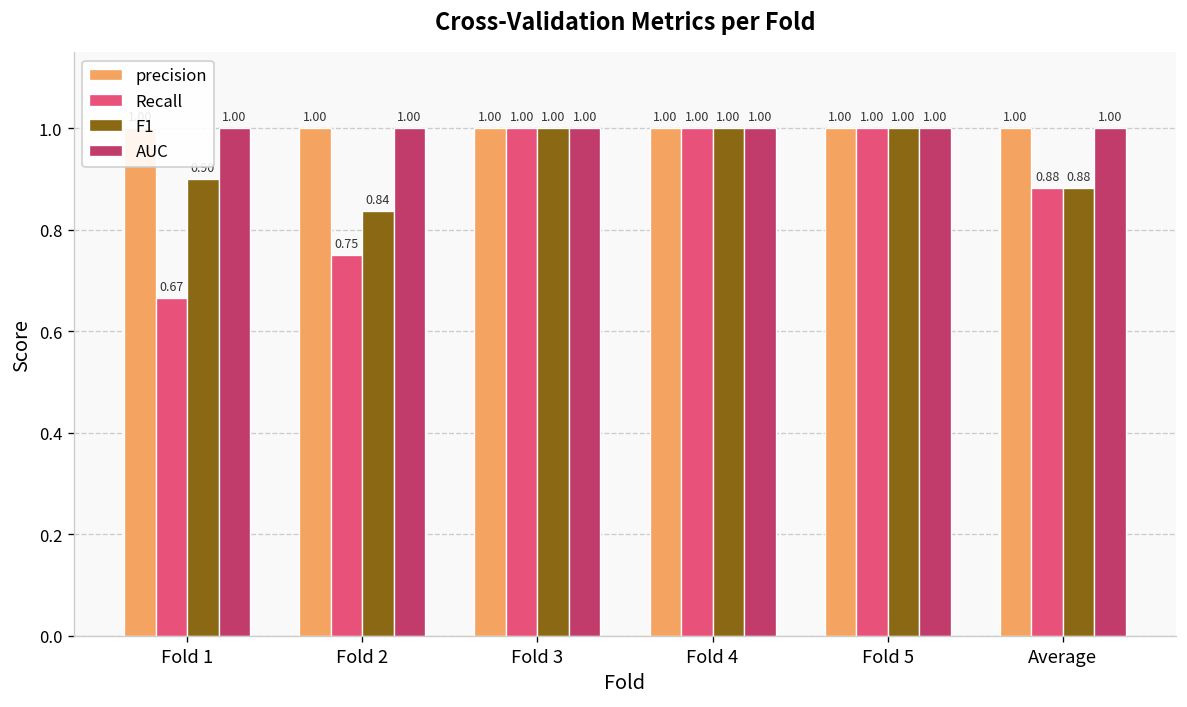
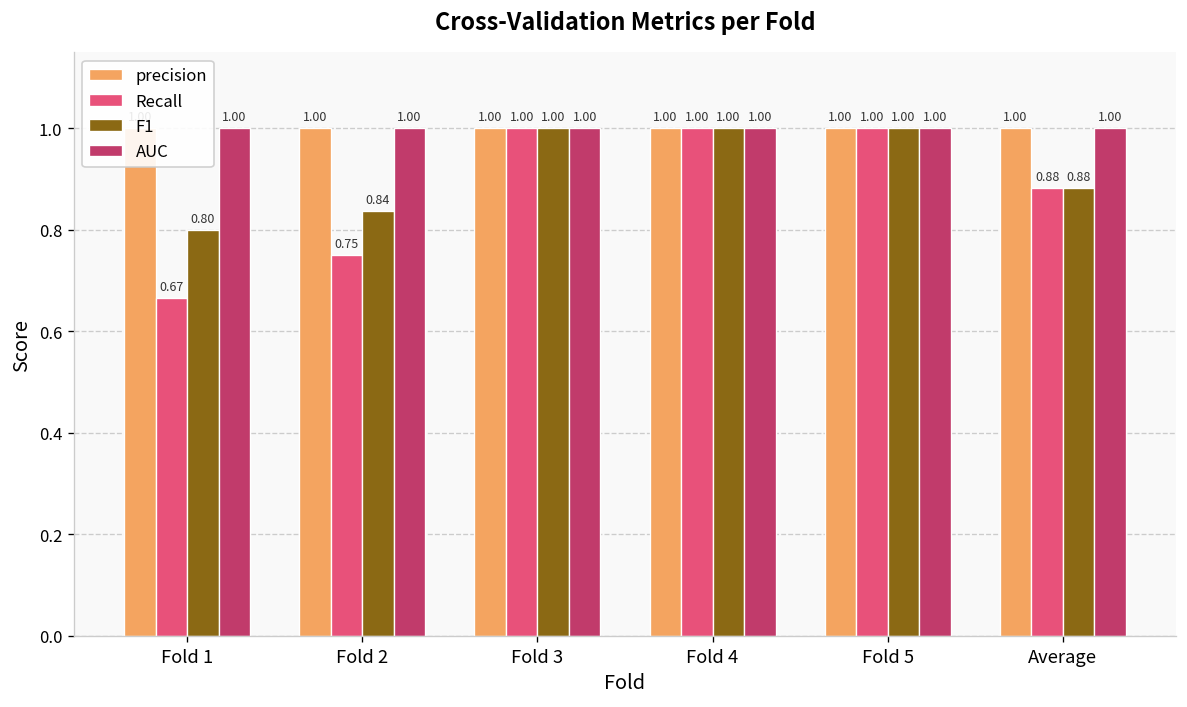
  {
    "precision": {
      "Fold 2": 1.00,
      "Fold 3": 1.00,
      "Fold 4": 1.00,
      "Fold 5": 1.00,
      "Average": 1.00
    },
    "F1": {
-     "Fold 1": 0.9
+     "Fold 1": 0.8
    }
  }
